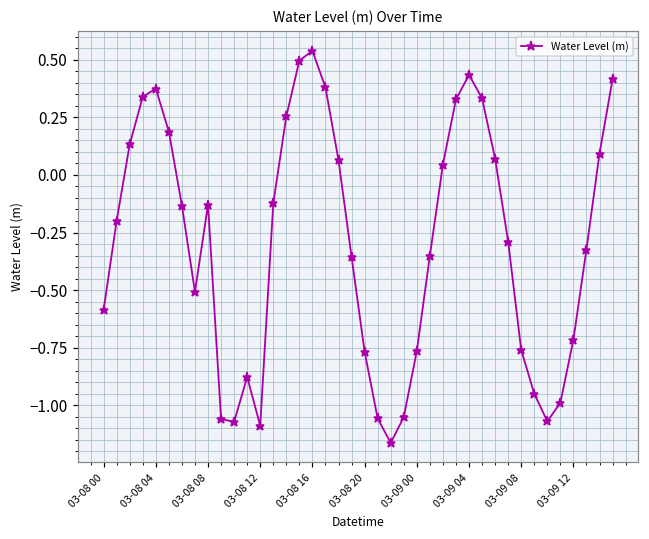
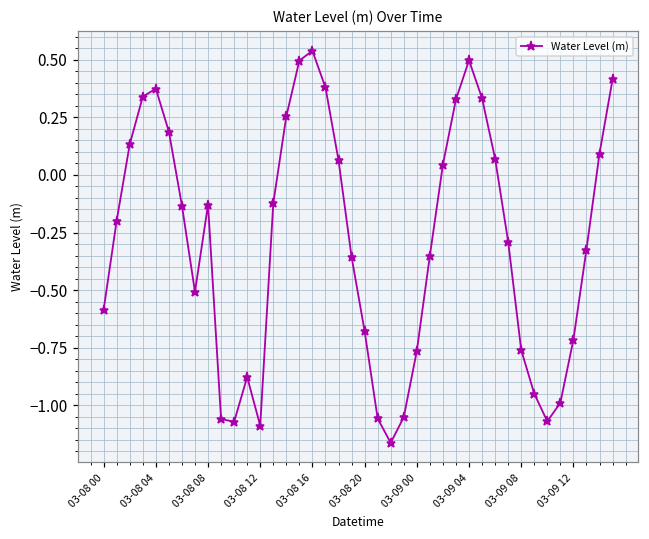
  {
    "03-08 00": -0.59,
    "03-08 04": 0.38,
    "03-08 08": -0.13,
    "03-08 12": -1.09,
    "03-08 16": 0.54,
-   "03-08 20": -0.77,
+   "03-08 20": -0.68,
    "03-09 00": -0.76,
-   "03-09 04": 0.43,
+   "03-09 04": 0.50,
    "03-09 08": -0.76,
    "03-09 12": -0.72
  }
